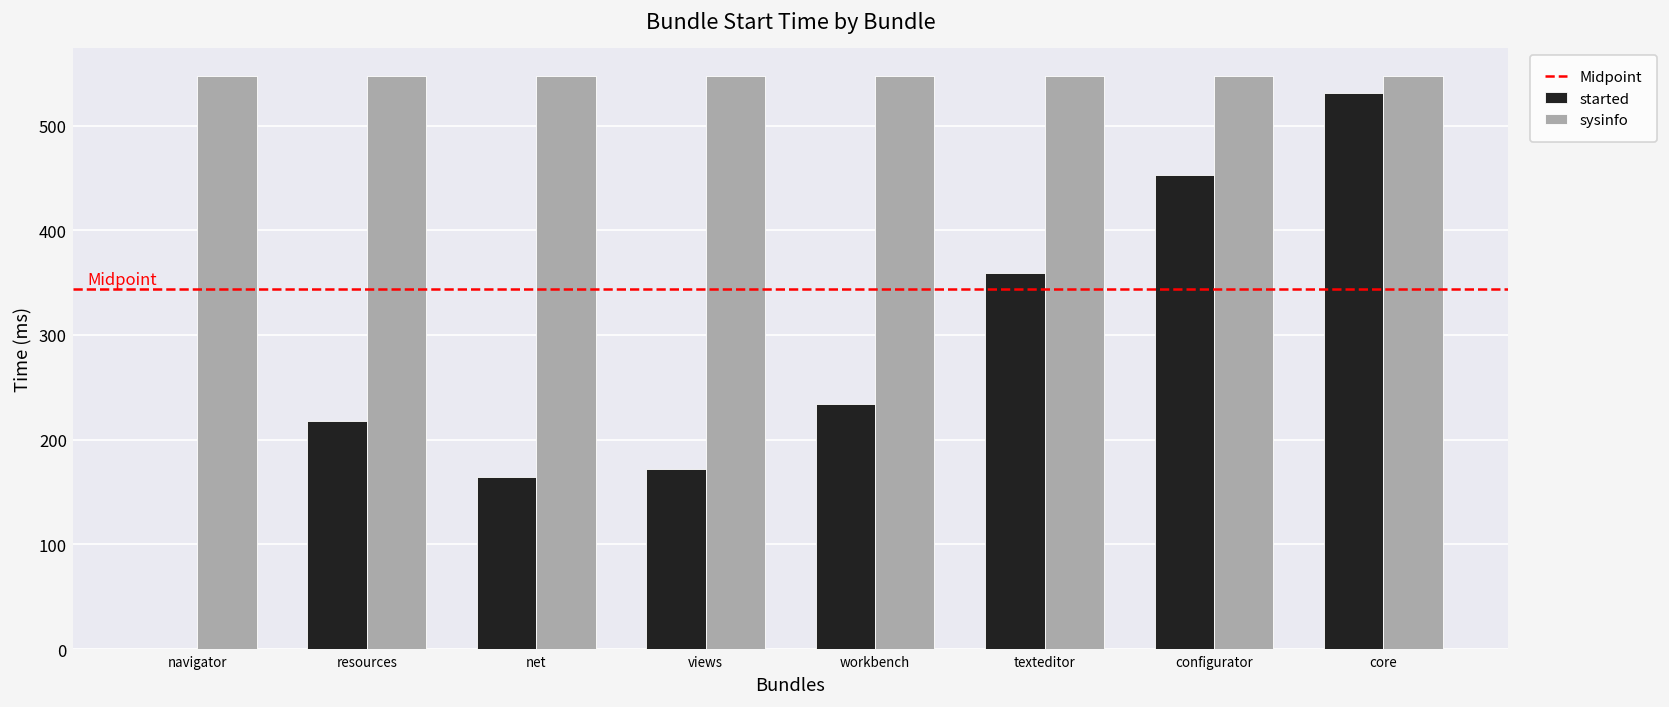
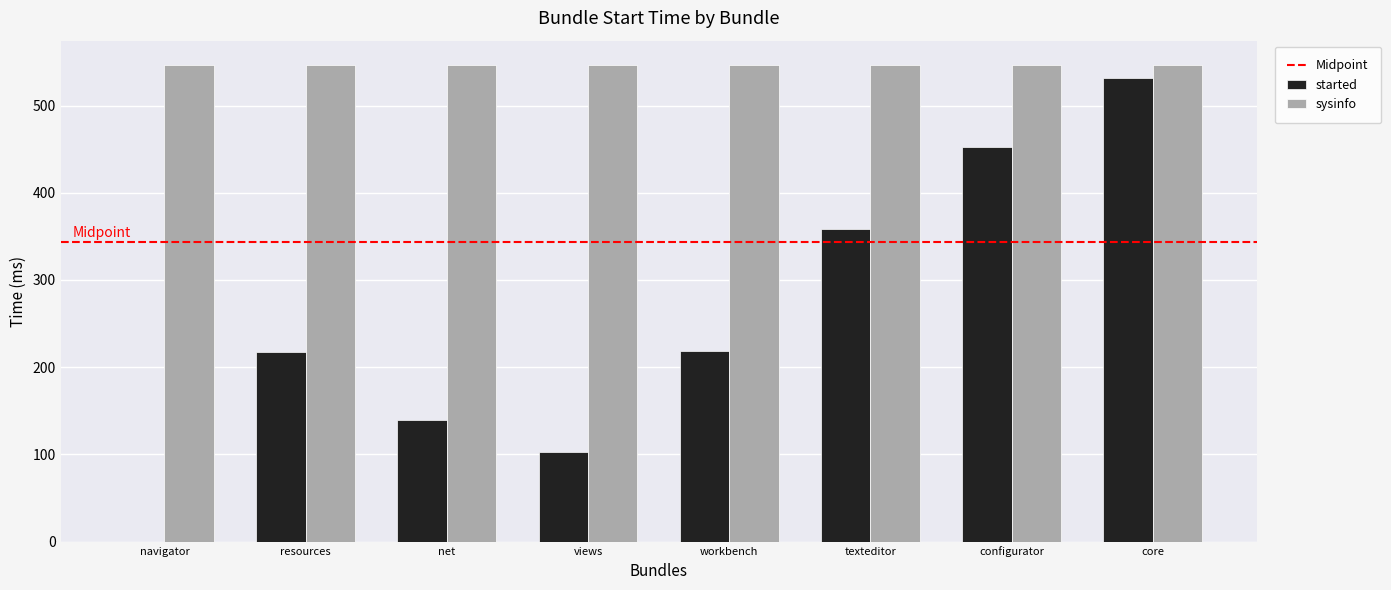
  {
    "started": {
      "navigator": 0,
      "resources": 220,
-     "net": 160,
-     "views": 170,
-     "workbench": 230,
+     "net": 140,
+     "views": 100,
+     "workbench": 220,
      "texteditor": 360,
      "configurator": 450,
      "core": 530
    },
    "sysinfo": {
      "navigator": 550,
      "resources": 550,
      "net": 550,
      "views": 550,
      "workbench": 550,
      "texteditor": 550,
      "configurator": 550,
      "core": 550
    }
  }
